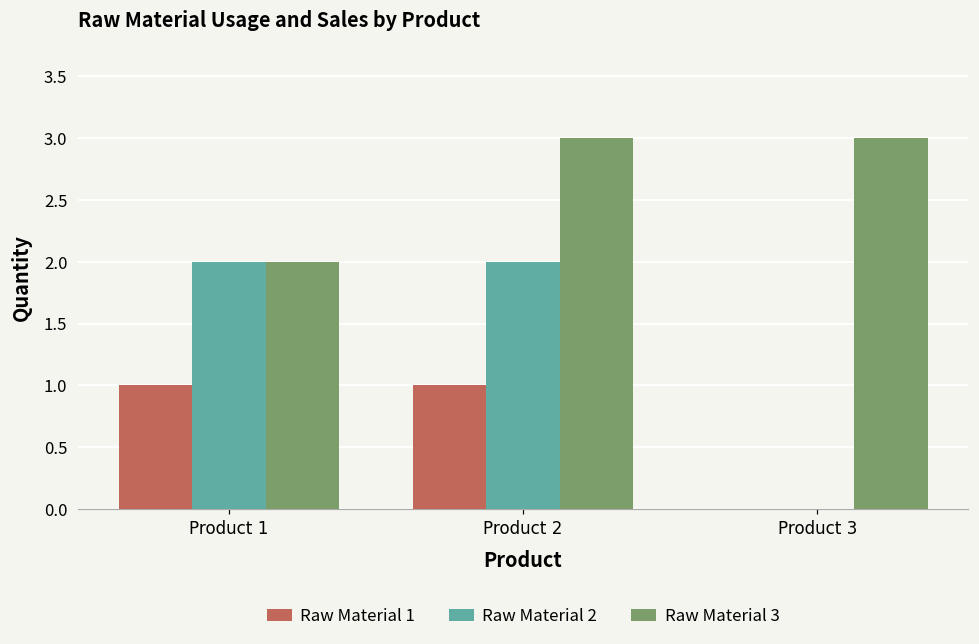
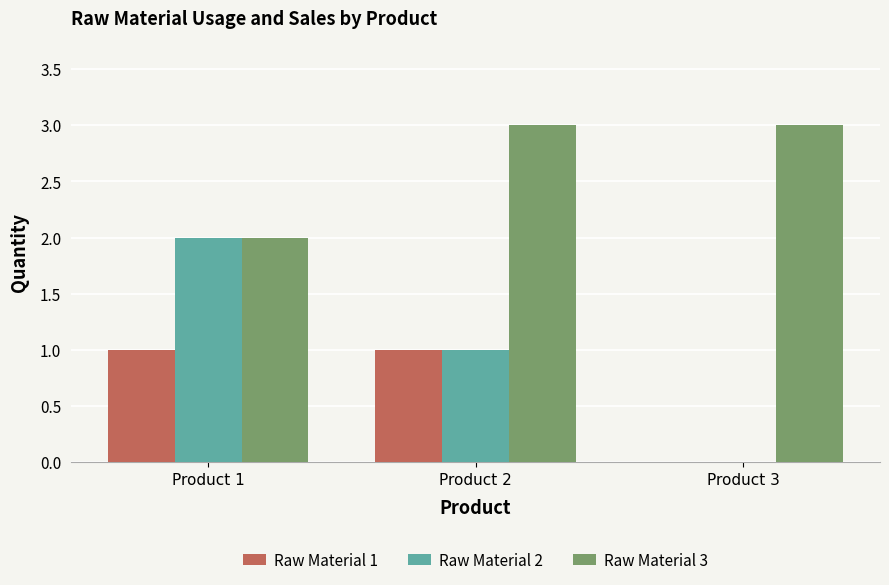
  {
    "Raw Material 1": {
      "Product 1": 1,
      "Product 2": 1,
      "Product 3": 0
    },
    "Raw Material 2": {
      "Product 1": 2,
-     "Product 2": 2,
+     "Product 2": 1,
      "Product 3": 0
    },
    "Raw Material 3": {
      "Product 1": 2,
      "Product 2": 3,
      "Product 3": 3
    }
  }
